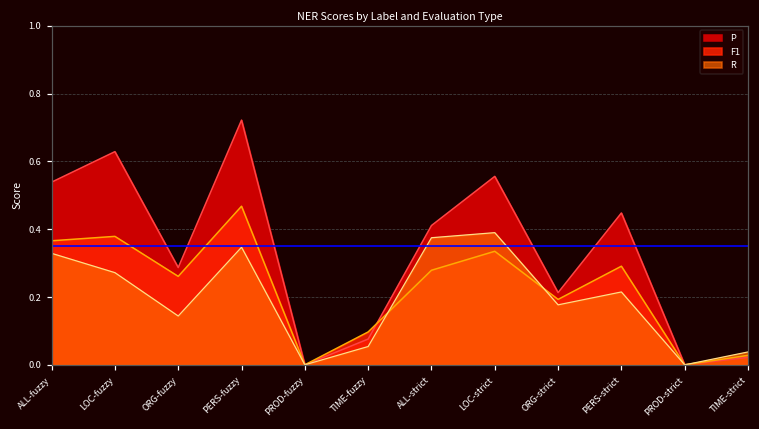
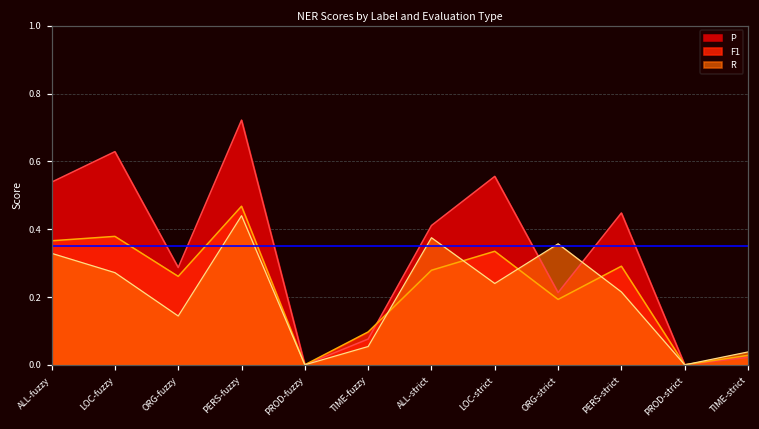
  {
    "R": {
      "ALL-fuzzy": 0.33,
      "LOC-fuzzy": 0.27,
      "ORG-fuzzy": 0.14,
-     "PERS-fuzzy": 0.35,
+     "PERS-fuzzy": 0.44,
      "TIME-fuzzy": 0.05,
      "ALL-strict": 0.38,
-     "LOC-strict": 0.39,
-     "ORG-strict": 0.18,
+     "LOC-strict": 0.24,
+     "ORG-strict": 0.36,
      "PERS-strict": 0.22,
      "TIME-strict": 0.04
    }
  }
